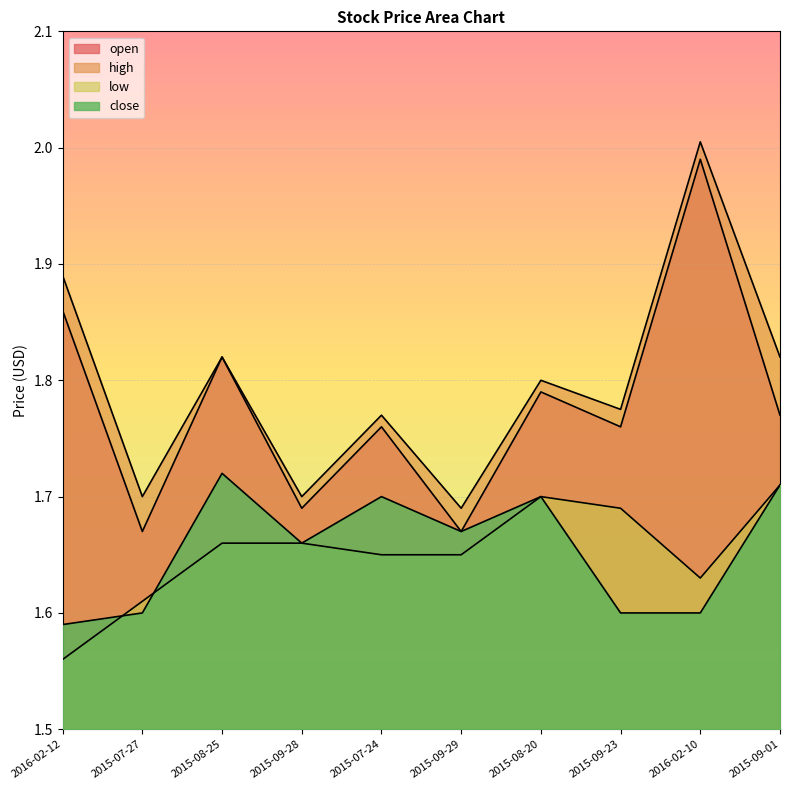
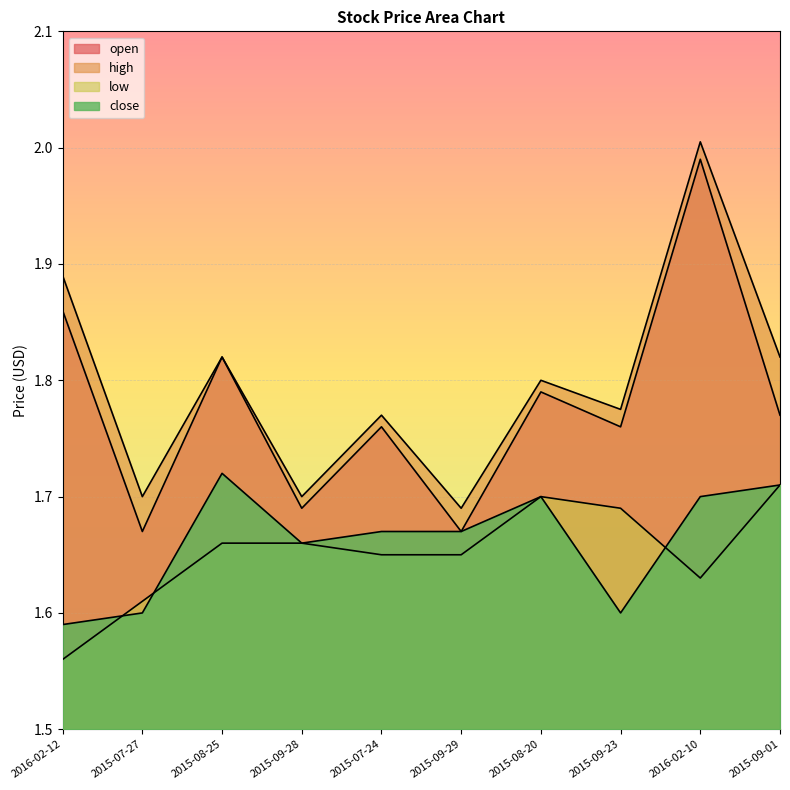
  {
    "close": {
      "2016-02-12": 1.59,
      "2015-07-27": 1.60,
      "2015-08-25": 1.72,
-     "2015-07-24": 1.70,
+     "2015-07-24": 1.67,
      "2015-09-23": 1.60,
-     "2016-02-10": 1.6
+     "2016-02-10": 1.7
    }
  }
